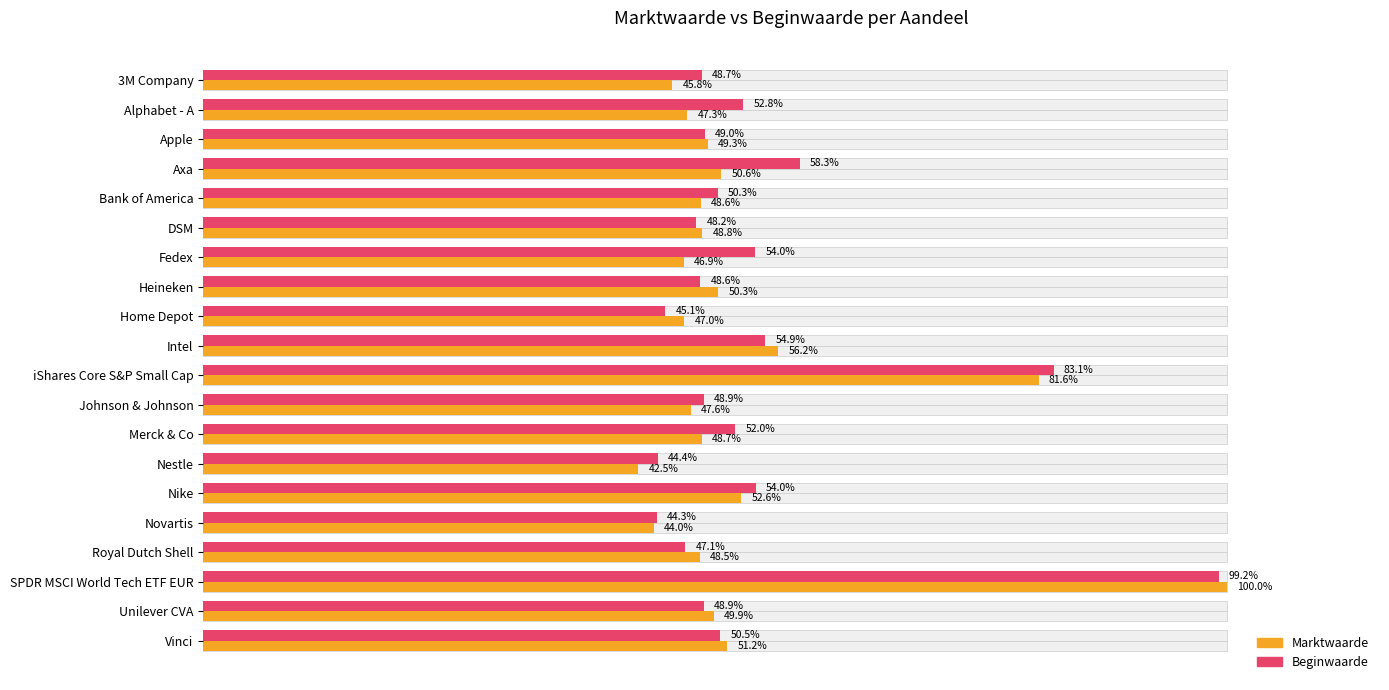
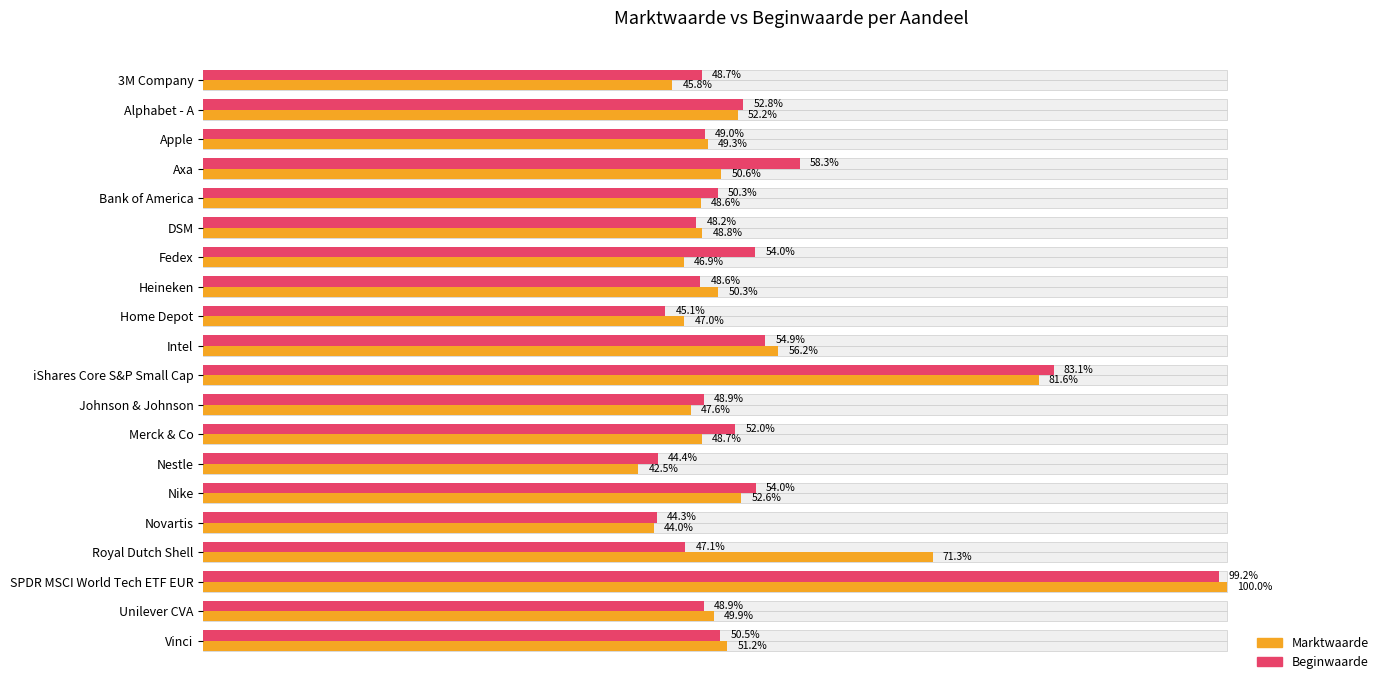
  {
    "Marktwaarde": {
-     "Alphabet - A": "47.3%",
-     "Royal Dutch Shell": "48.5%",
+     "Alphabet - A": "52.2%",
+     "Royal Dutch Shell": "71.3%",
      "SPDR MSCI World Tech ETF EUR": "100.0%"
    }
  }
